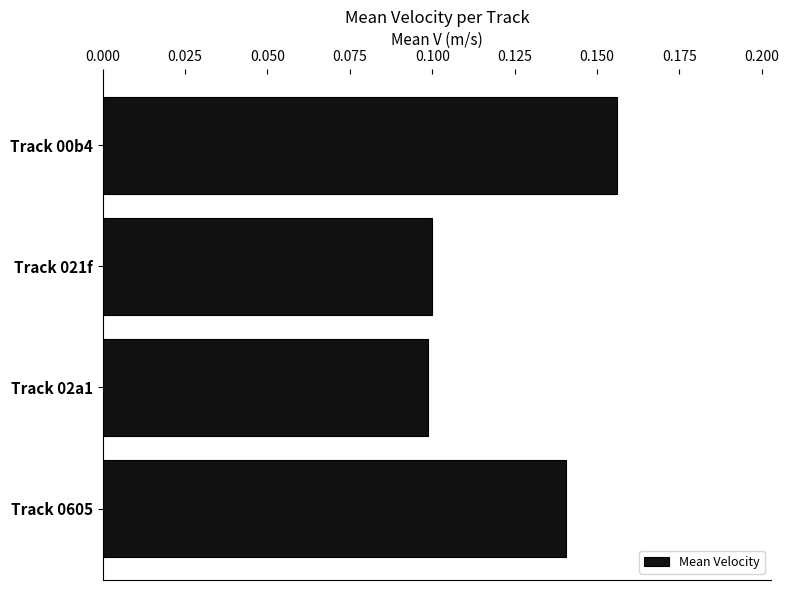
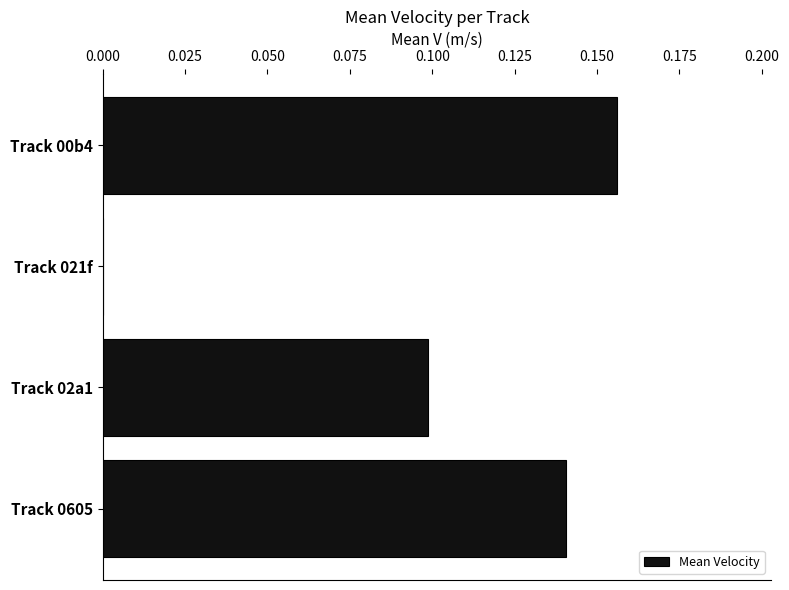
  {
    "Track 00b4": 0.156,
-   "Track 021f": 0.1,
+   "Track 021f": 0.0,
    "Track 02a1": 0.099,
    "Track 0605": 0.140
  }
